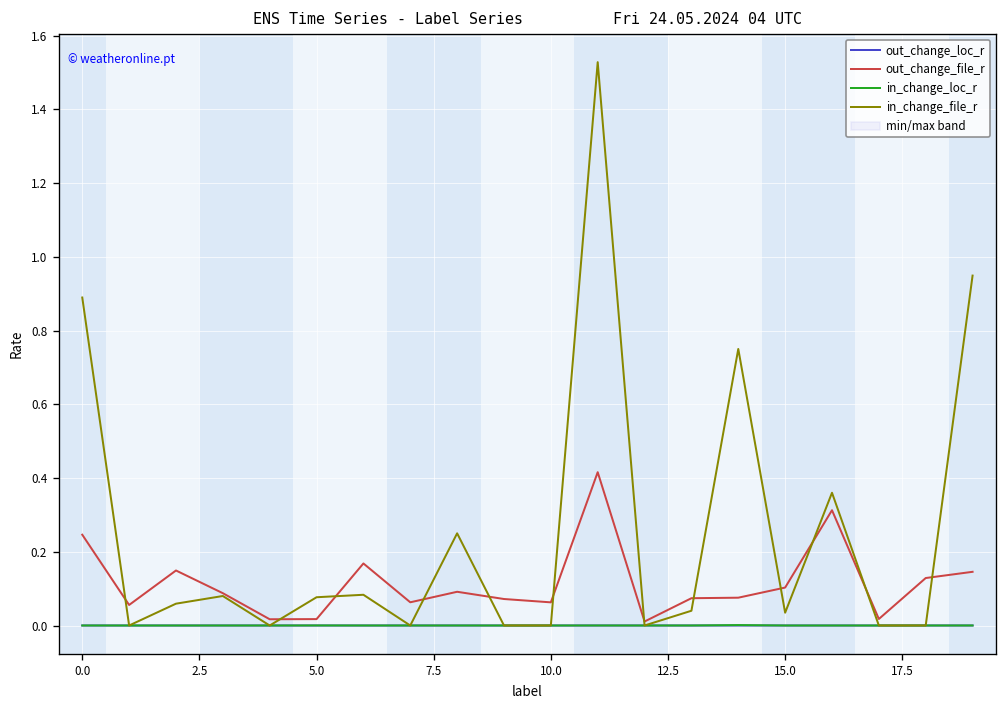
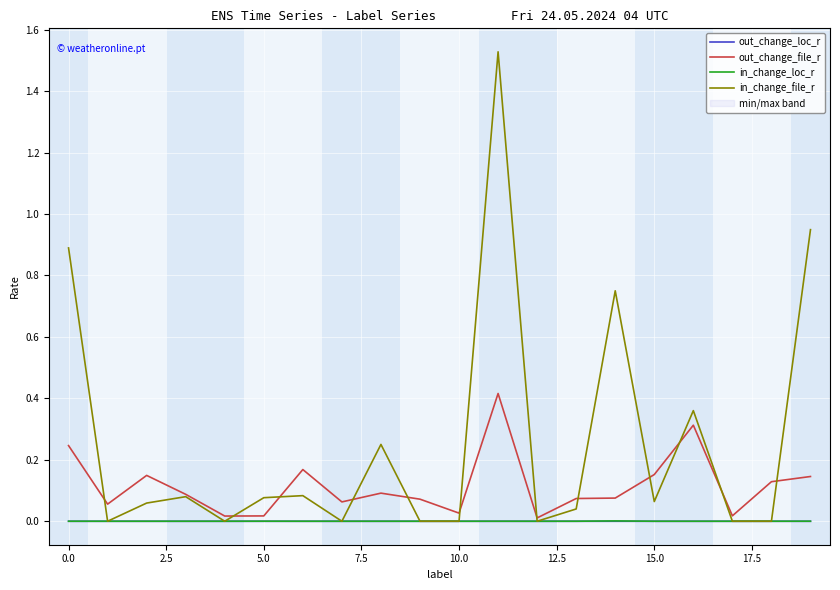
  {
    "min/max band": {
      "0.0": 0.00,
      "5.0": 0.00,
      "15.0": 0.00
    },
    "out_change_file_r": {
      "0.0": 0.25,
      "5.0": 0.02,
-     "10.0": 0.06,
-     "15.0": 0.10
+     "10.0": 0.03,
+     "15.0": 0.15
    },
    "in_change_file_r": {
      "0.0": 0.89,
      "5.0": 0.08,
-     "15.0": 0.03
+     "15.0": 0.06
    }
  }
